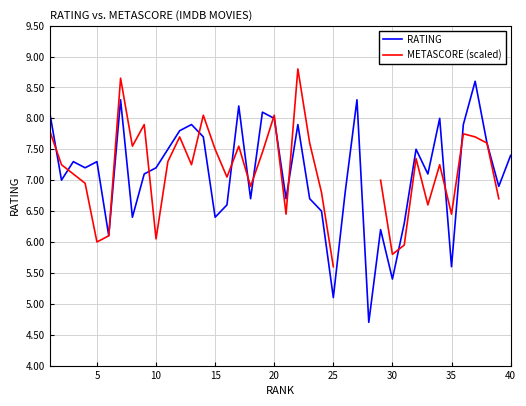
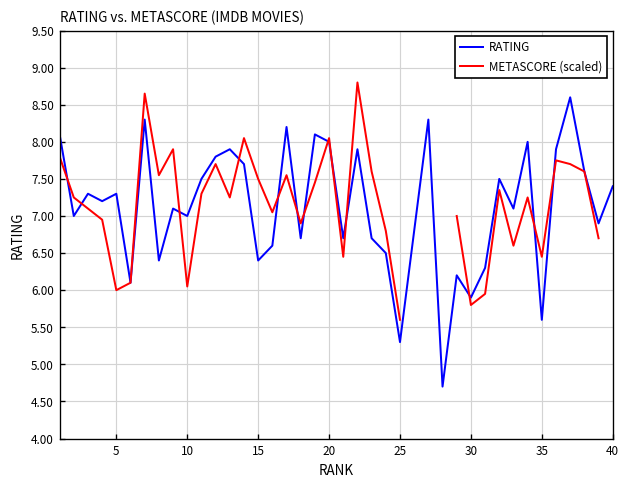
  {
    "RATING": {
      "5": 7.3,
-     "10": 7.2,
+     "10": 7.0,
      "15": 6.4,
      "20": 8.0,
-     "25": 5.1,
-     "30": 5.4,
+     "25": 5.3,
+     "30": 5.9,
      "35": 5.6,
      "40": 7.4
    },
    "METASCORE (scaled)": {
      "5": 6.0,
      "10": 6.1,
      "15": 7.5,
      "20": 8.1,
      "25": 5.6,
      "30": 5.8,
      "35": 6.5
    }
  }
